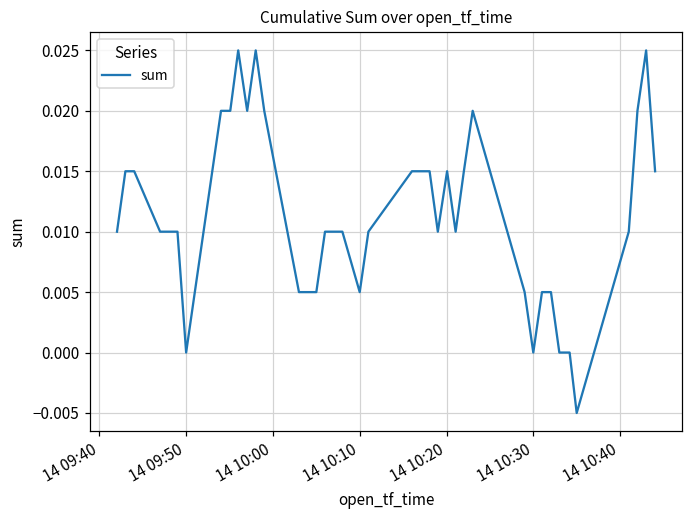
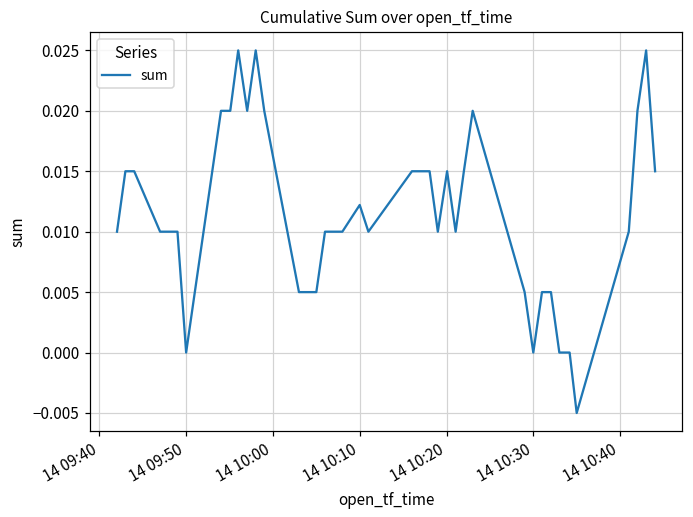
  {
    "14 09:50": 0.0000,
-   "14 10:10": 0.0050,
+   "14 10:10": 0.0122,
    "14 10:30": 0.0000
  }
